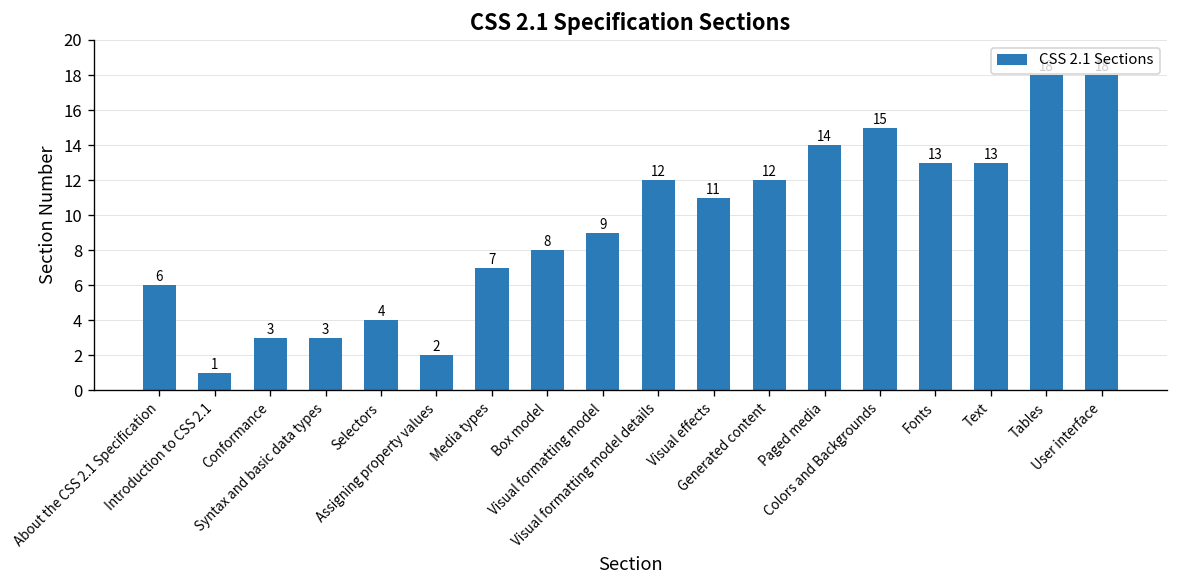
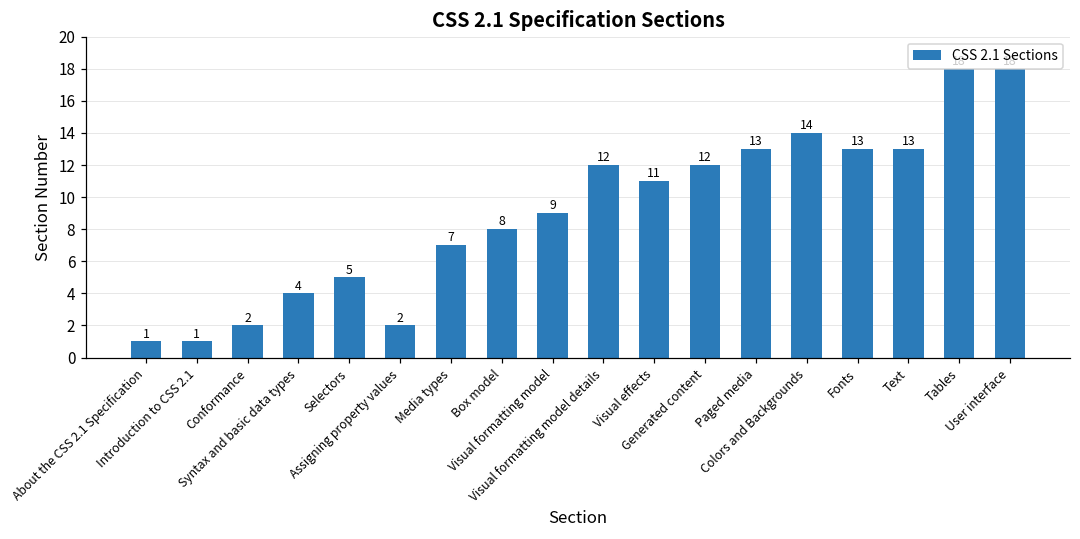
  {
-   "About the CSS 2.1 Specification": 6,
+   "About the CSS 2.1 Specification": 1,
    "Introduction to CSS 2.1": 1,
-   "Conformance": 3,
-   "Syntax and basic data types": 3,
-   "Selectors": 4,
+   "Conformance": 2,
+   "Syntax and basic data types": 4,
+   "Selectors": 5,
    "Assigning property values": 2,
    "Media types": 7,
    "Box model": 8,
    "Visual formatting model": 9,
    "Visual formatting model details": 12,
    "Visual effects": 11,
    "Generated content": 12,
-   "Paged media": 14,
-   "Colors and Backgrounds": 15,
+   "Paged media": 13,
+   "Colors and Backgrounds": 14,
    "Fonts": 13,
    "Text": 13
  }
